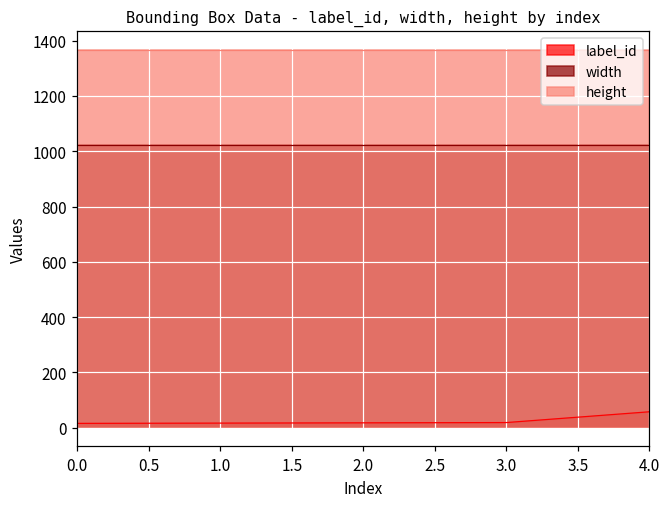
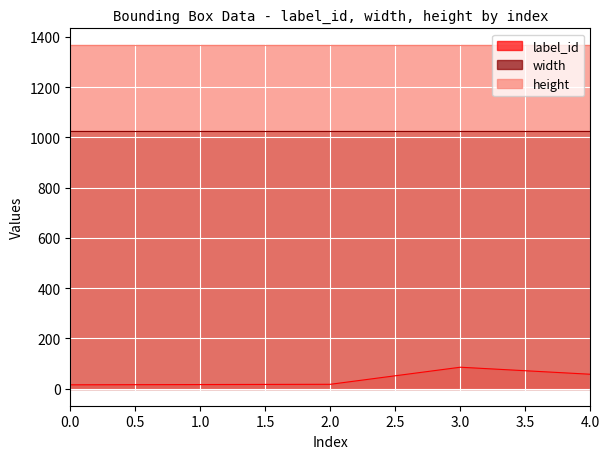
  {
    "label_id": {
      "0.0": 20,
      "1.0": 20,
      "2.0": 20,
-     "3.0": 20,
+     "3.0": 90,
      "4.0": 60
    },
    "width": {
      "0.0": 1020,
      "1.0": 1020,
      "2.0": 1020,
      "3.0": 1020,
      "4.0": 1020
    },
    "height": {
      "0.0": 1370,
      "1.0": 1370,
      "2.0": 1370,
      "3.0": 1370,
      "4.0": 1370
    }
  }
